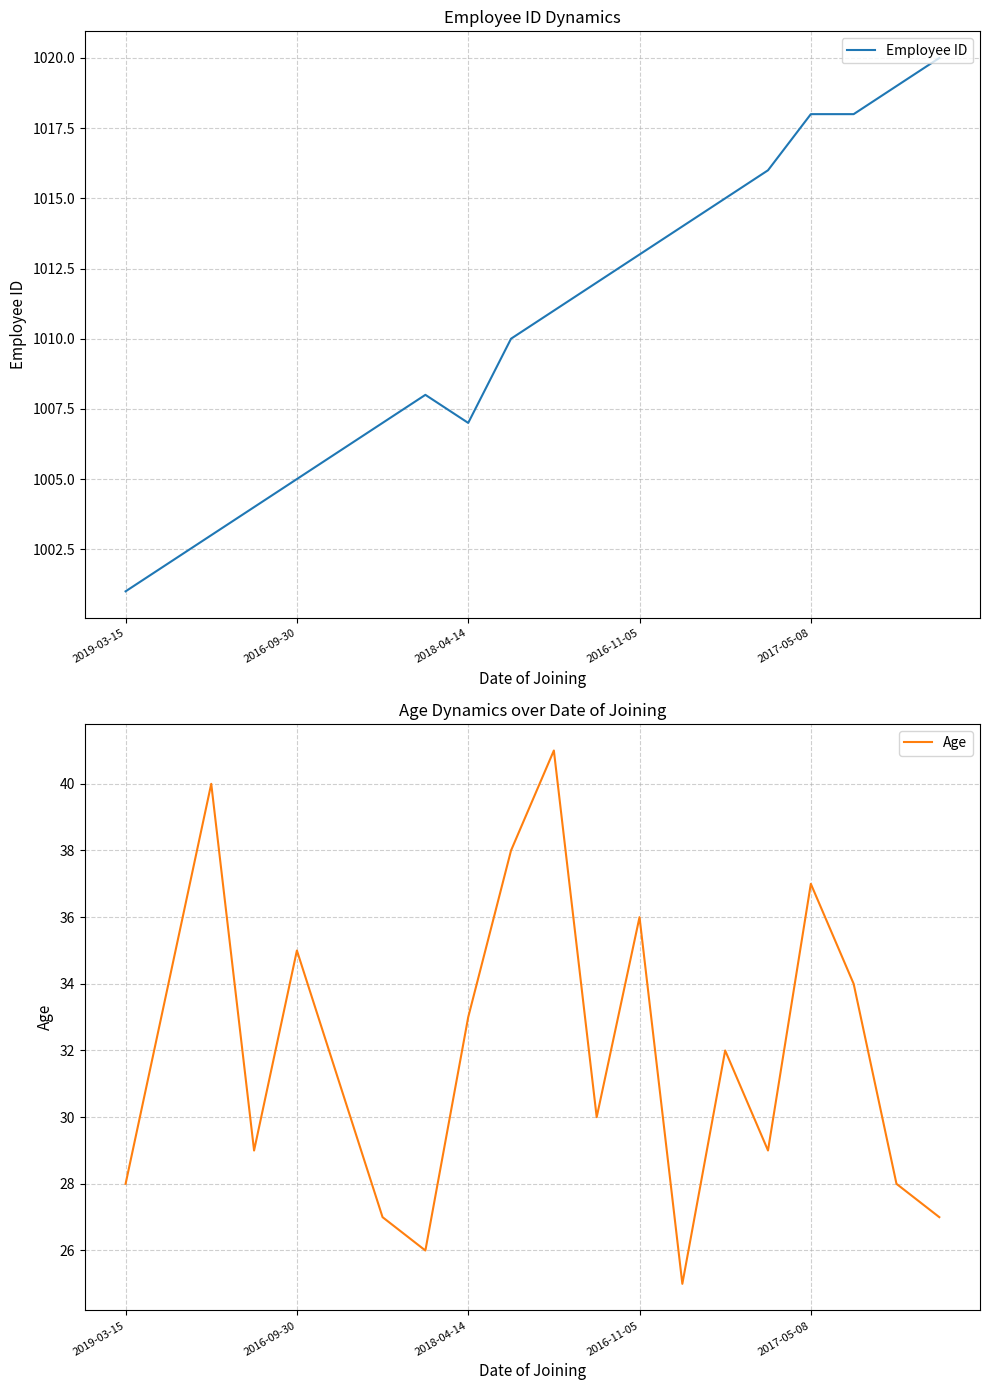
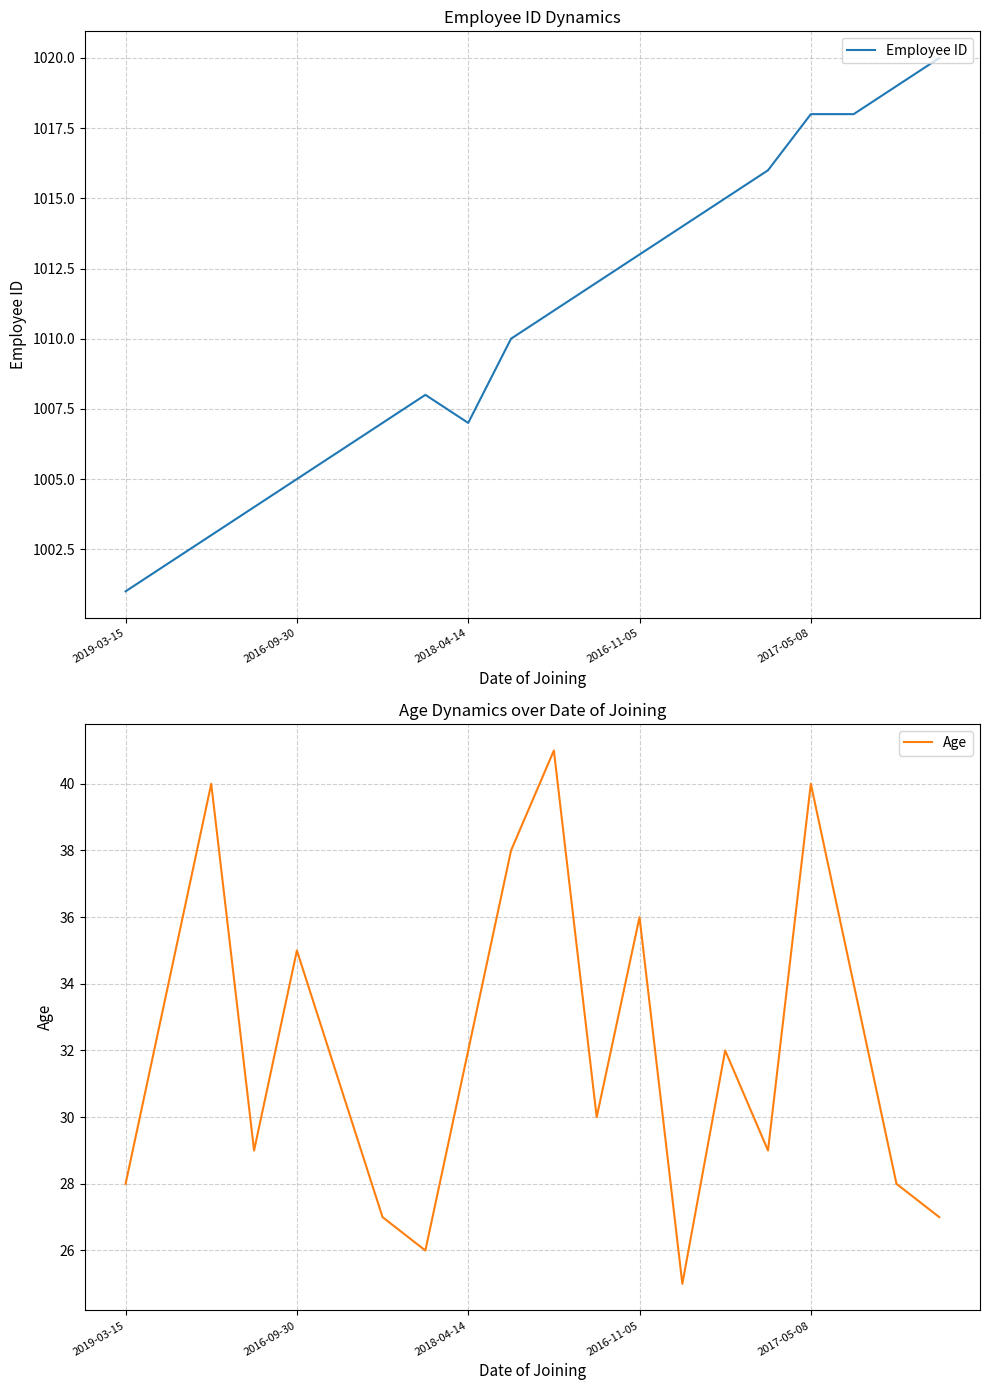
  {
    "Employee ID Dynamics": {
      "2019-03-15": 1001.0,
      "2016-09-30": 1005.0,
      "2018-04-14": 1007.0,
      "2016-11-05": 1013.0,
      "2017-05-08": 1018.0
    },
    "Age Dynamics over Date of Joining": {
      "2019-03-15": 28,
      "2016-09-30": 35,
-     "2018-04-14": 33,
+     "2018-04-14": 32,
      "2016-11-05": 36,
-     "2017-05-08": 37
+     "2017-05-08": 40
    }
  }
